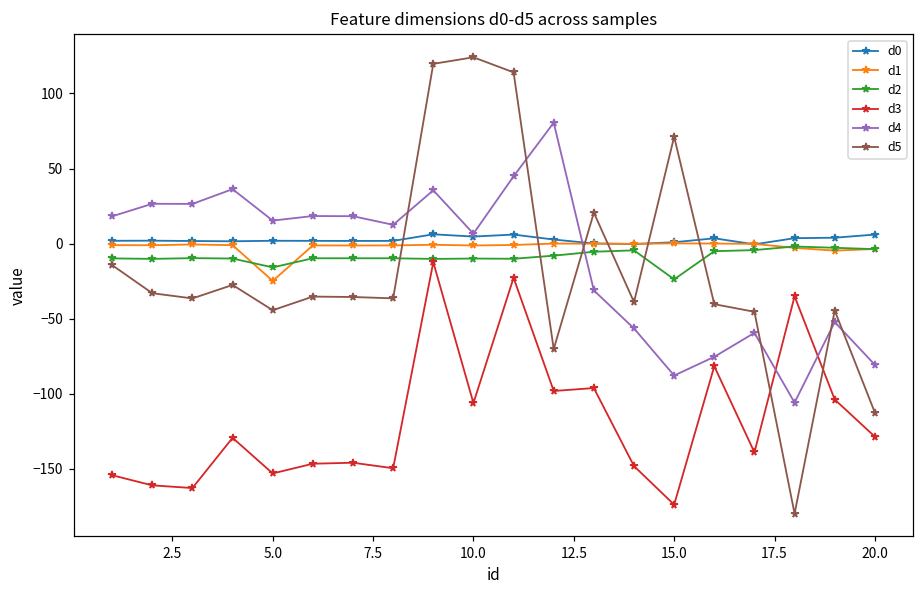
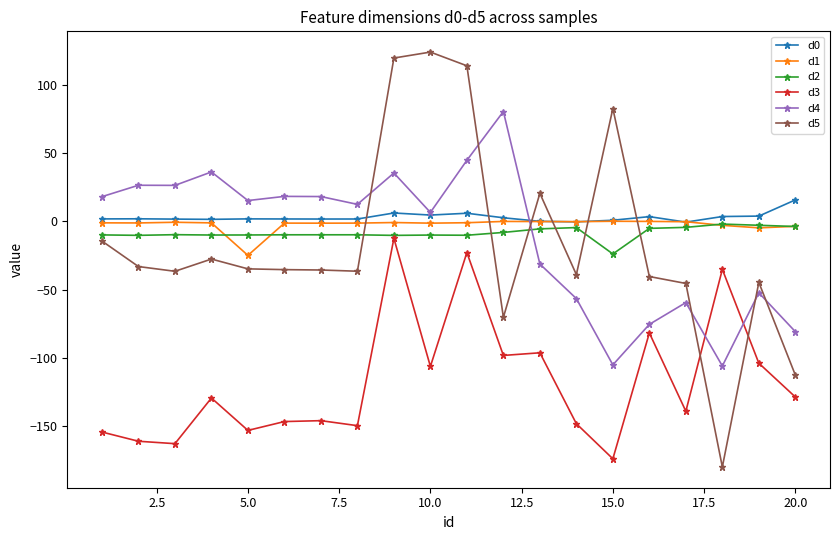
  {
    "d0": {
      "5.0": 2,
      "10.0": 5,
-     "20.0": 6
+     "20.0": 16
    },
    "d1": {
      "5.0": -25,
      "10.0": -1
    },
    "d2": {
-     "5.0": -16,
+     "5.0": -10,
      "10.0": -10,
      "15.0": -24
    },
    "d3": {
      "5.0": -153,
      "10.0": -106,
      "15.0": -174,
      "20.0": -129
    },
    "d4": {
      "5.0": 15,
      "10.0": 7,
-     "15.0": -88,
+     "15.0": -105,
      "20.0": -81
    },
    "d5": {
-     "5.0": -44,
+     "5.0": -35,
      "10.0": 124,
-     "15.0": 71,
+     "15.0": 83,
      "20.0": -113
    }
  }
